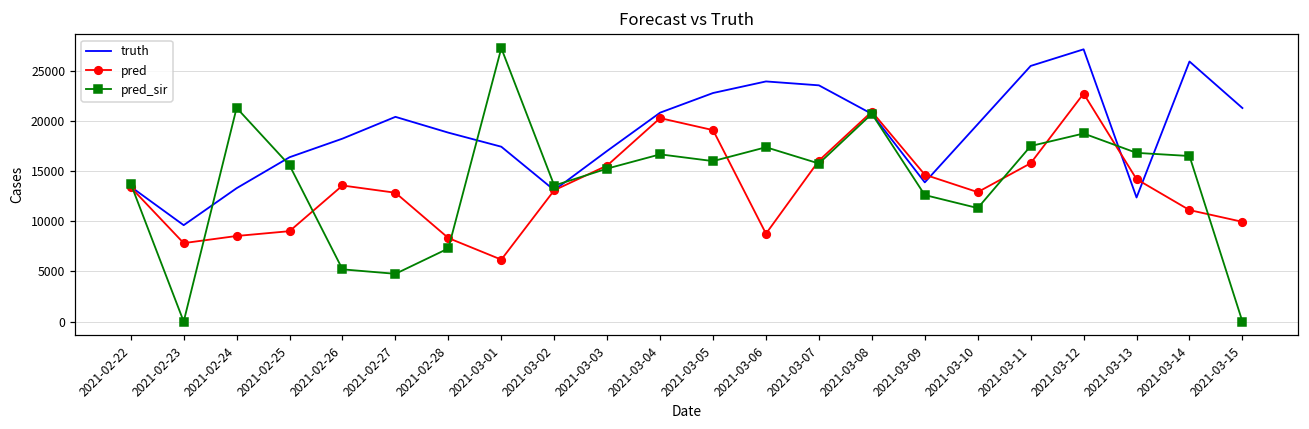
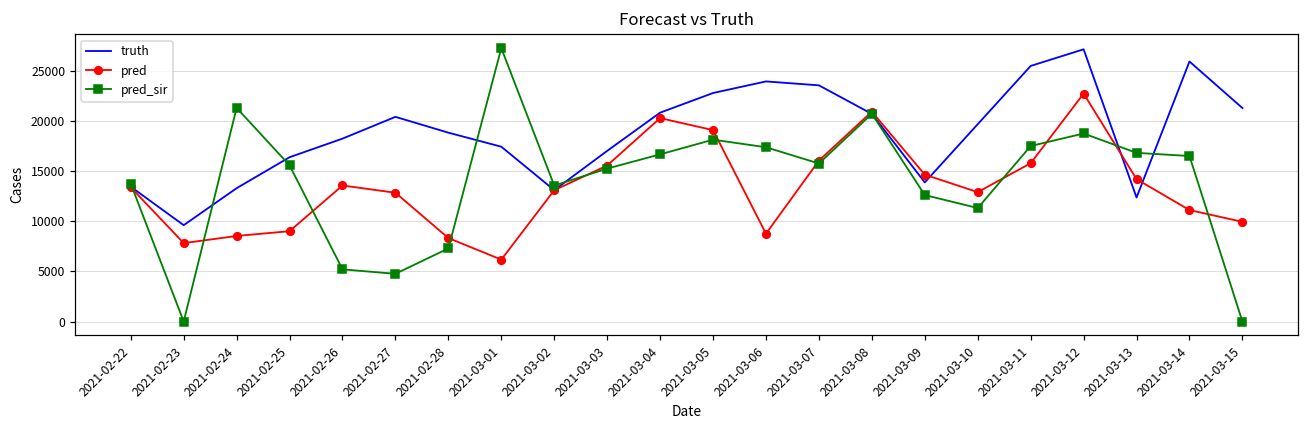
  {
    "truth": {
      "2021-02-23": 10000,
      "2021-02-24": 13000,
      "2021-02-25": 16000,
      "2021-02-26": 18000,
      "2021-02-27": 20000,
      "2021-02-28": 19000,
      "2021-03-01": 17000,
      "2021-03-03": 17000,
      "2021-03-04": 21000,
      "2021-03-05": 23000,
      "2021-03-06": 24000,
      "2021-03-07": 24000,
      "2021-03-09": 14000,
      "2021-03-10": 20000,
      "2021-03-11": 26000,
      "2021-03-12": 27000,
      "2021-03-13": 12000,
      "2021-03-14": 26000,
      "2021-03-15": 21000
    },
    "pred": {
      "2021-02-23": 8000,
      "2021-02-24": 9000,
      "2021-02-25": 9000,
      "2021-02-26": 14000,
      "2021-02-27": 13000,
      "2021-02-28": 8000,
      "2021-03-01": 6000,
      "2021-03-03": 16000,
      "2021-03-04": 20000,
      "2021-03-05": 19000,
      "2021-03-06": 9000,
      "2021-03-07": 16000,
      "2021-03-09": 15000,
      "2021-03-10": 13000,
      "2021-03-11": 16000,
      "2021-03-12": 23000,
      "2021-03-13": 14000,
      "2021-03-14": 11000,
      "2021-03-15": 10000
    },
    "pred_sir": {
      "2021-02-22": 14000,
      "2021-02-23": 0,
      "2021-02-24": 21000,
      "2021-02-25": 16000,
      "2021-02-26": 5000,
      "2021-02-27": 5000,
      "2021-02-28": 7000,
      "2021-03-01": 27000,
      "2021-03-02": 14000,
      "2021-03-03": 15000,
      "2021-03-04": 17000,
-     "2021-03-05": 16000,
+     "2021-03-05": 18000,
      "2021-03-06": 17000,
      "2021-03-07": 16000,
      "2021-03-09": 13000,
      "2021-03-10": 11000,
      "2021-03-11": 18000,
      "2021-03-12": 19000,
      "2021-03-13": 17000,
      "2021-03-14": 17000,
      "2021-03-15": 0
    }
  }
